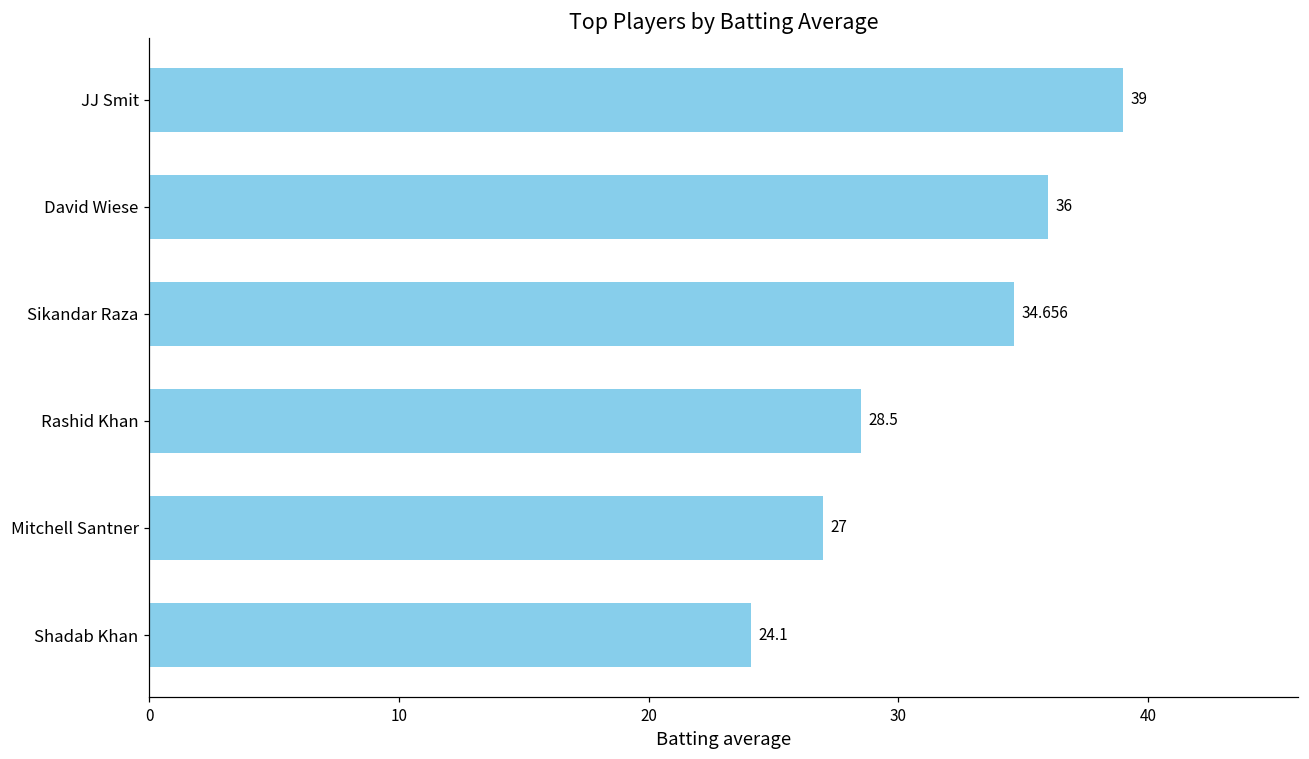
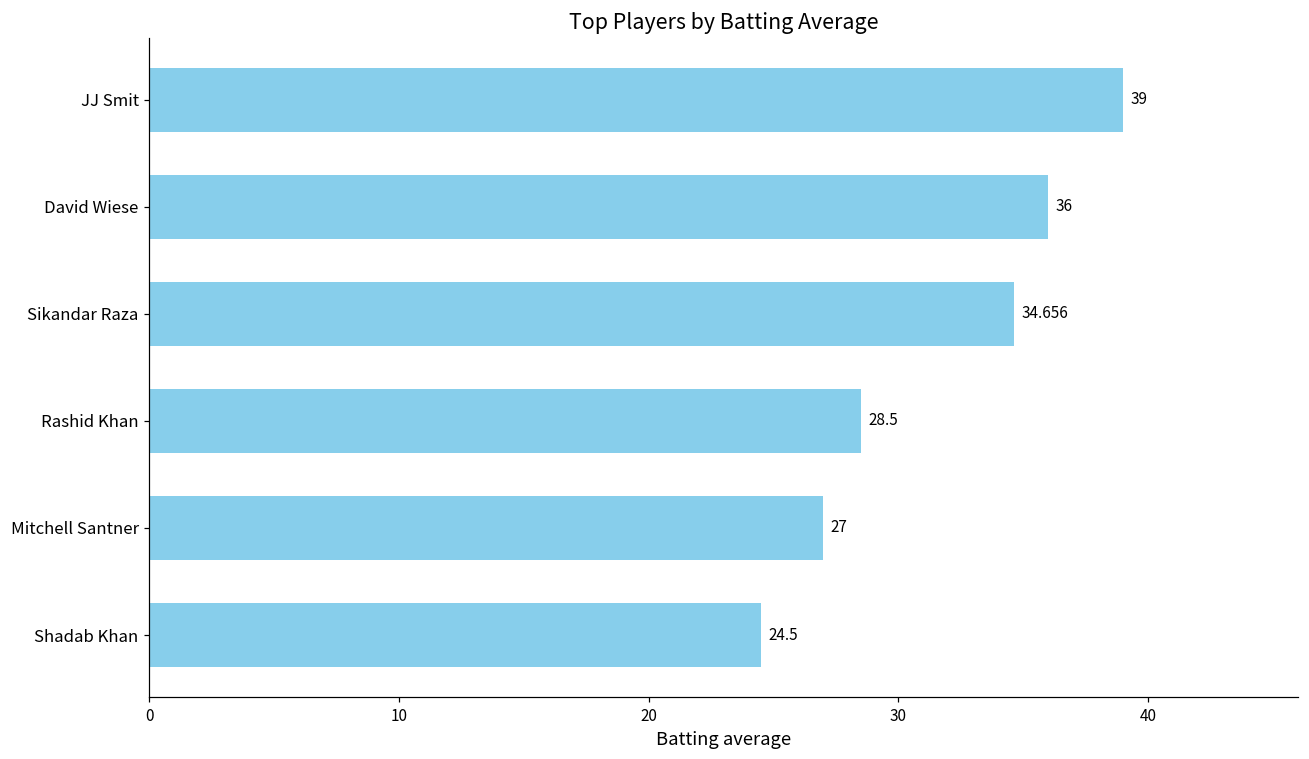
  {
    "JJ Smit": 39,
    "David Wiese": 36,
    "Sikandar Raza": 34.656,
    "Rashid Khan": 28.5,
    "Mitchell Santner": 27,
-   "Shadab Khan": 24.1
+   "Shadab Khan": 24.5
  }
